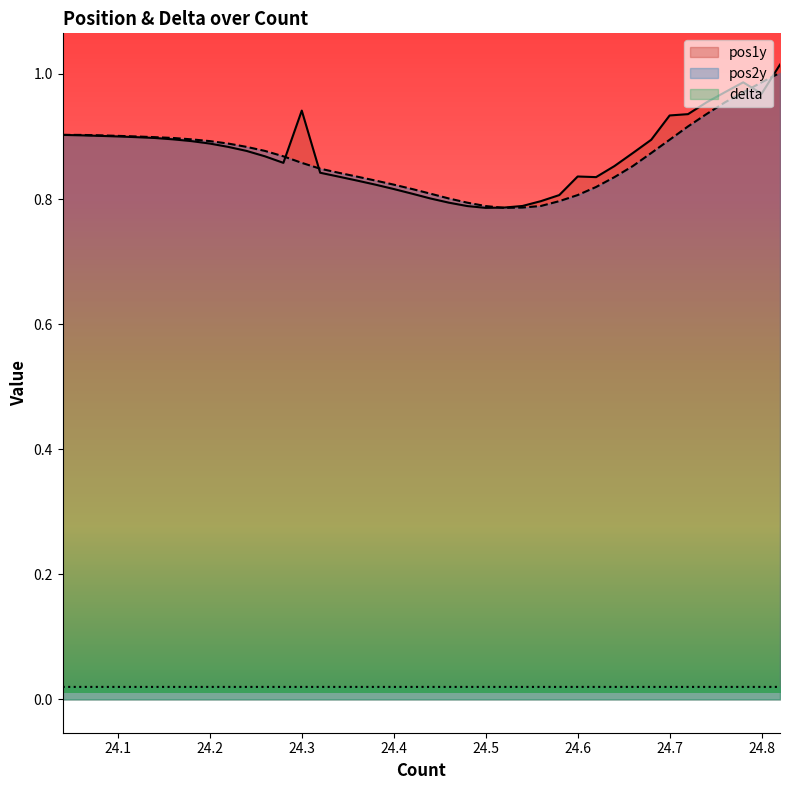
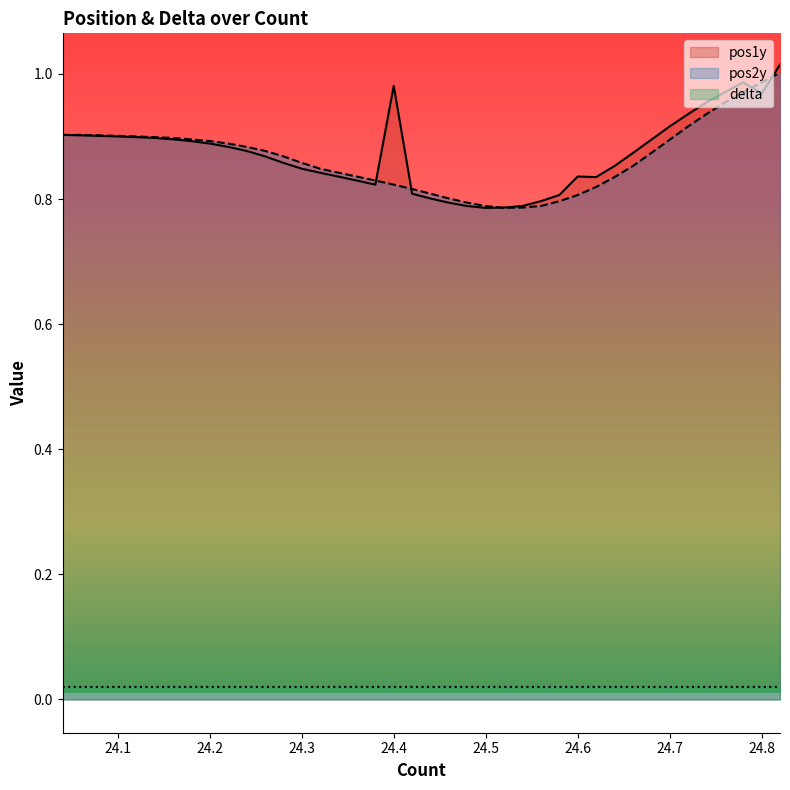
  {
    "pos1y": {
-     "24.3": 0.94,
-     "24.4": 0.82,
+     "24.3": 0.85,
+     "24.4": 0.98,
      "24.6": 0.84,
-     "24.7": 0.93
+     "24.7": 0.92
    }
  }
